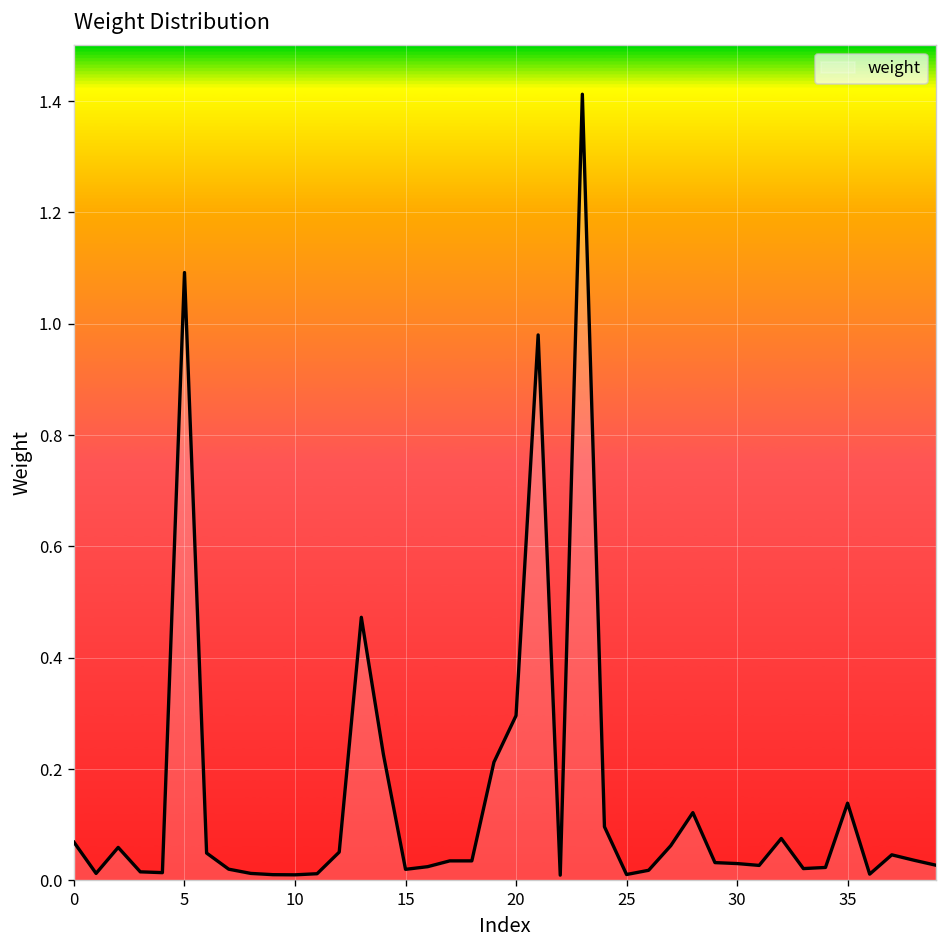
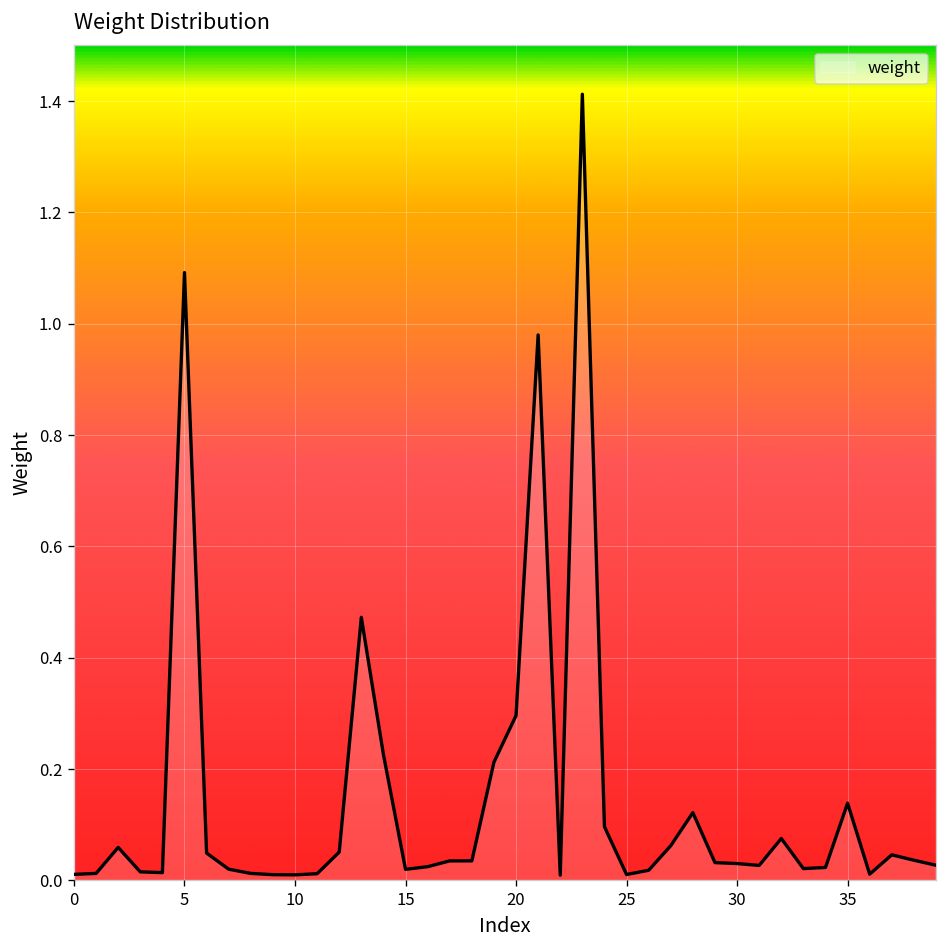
  {
-   "0": 0.07,
+   "0": 0.01,
    "5": 1.09,
    "10": 0.01,
    "15": 0.02,
    "20": 0.30,
    "25": 0.01,
    "30": 0.03,
    "35": 0.14
  }
